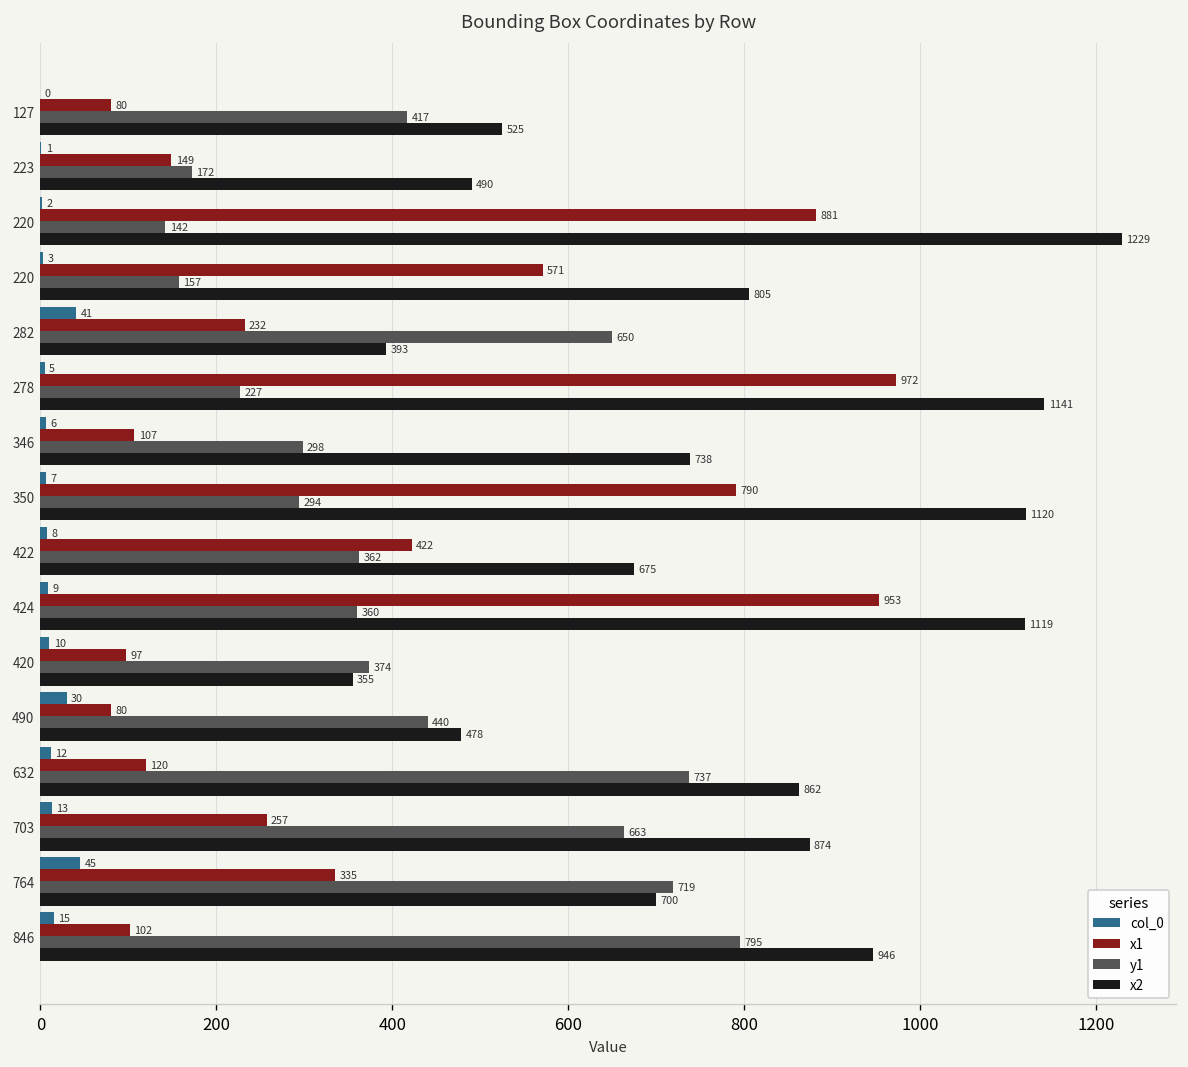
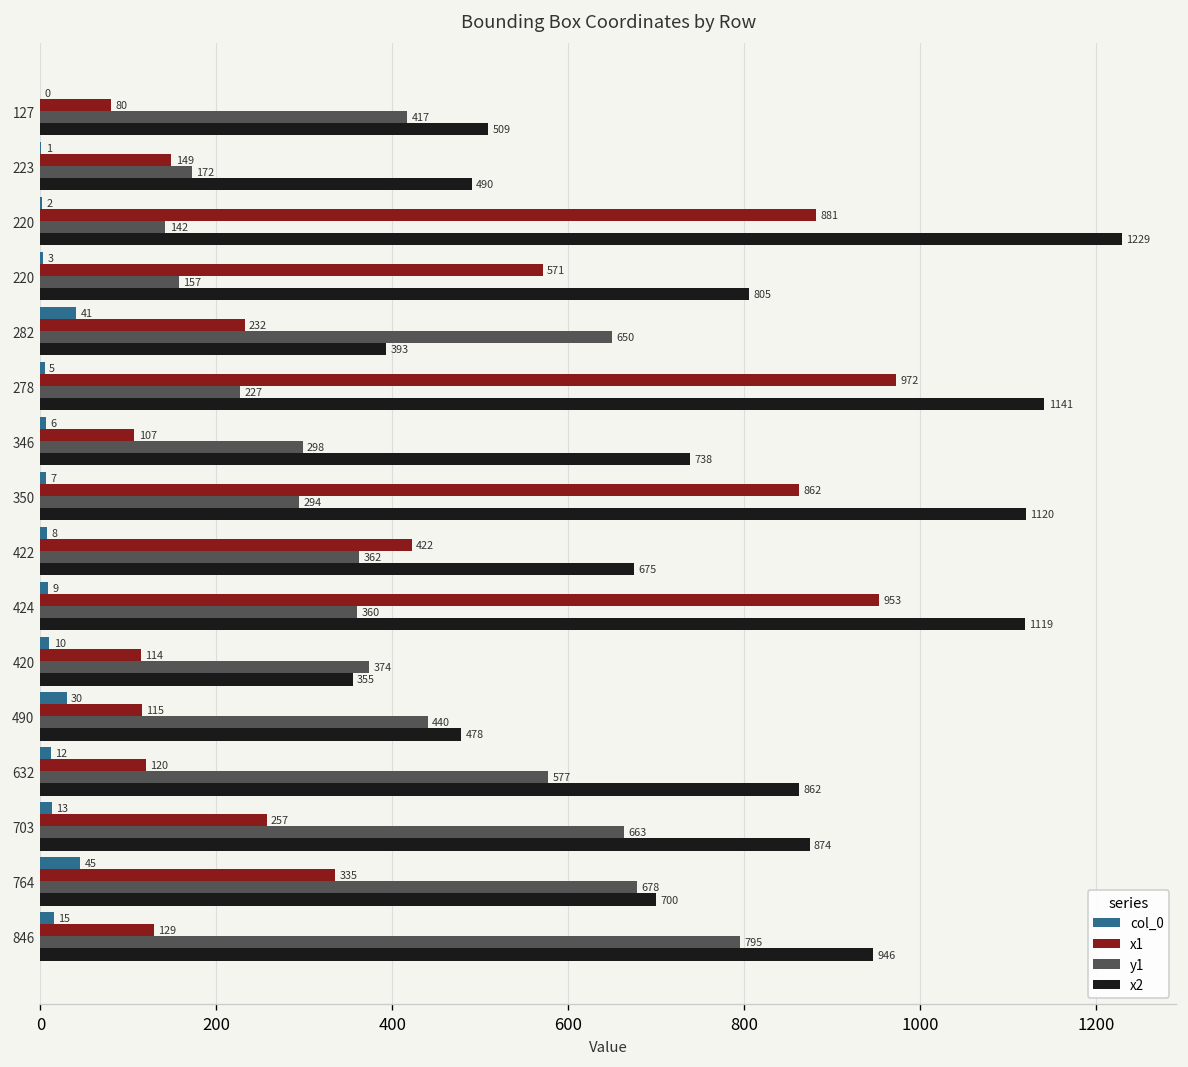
  {
    "col_0": {
      "127": 0,
      "223": 1,
      "282": 41,
      "278": 5,
      "346": 6,
      "350": 7,
      "422": 8,
      "424": 9,
      "420": 10,
      "490": 30,
      "632": 12,
      "703": 13,
      "764": 45,
      "846": 15
    },
    "x1": {
      "127": 80,
      "223": 149,
      "282": 232,
      "278": 972,
      "346": 107,
-     "350": 790,
+     "350": 862,
      "422": 422,
      "424": 953,
-     "420": 97,
-     "490": 80,
+     "420": 114,
+     "490": 115,
      "632": 120,
      "703": 257,
      "764": 335,
-     "846": 102
+     "846": 129
    },
    "y1": {
      "127": 417,
      "223": 172,
      "282": 650,
      "278": 227,
      "346": 298,
      "350": 294,
      "422": 362,
      "424": 360,
      "420": 374,
      "490": 440,
-     "632": 737,
+     "632": 577,
      "703": 663,
-     "764": 719,
+     "764": 678,
      "846": 795
    },
    "x2": {
-     "127": 525,
+     "127": 509,
      "223": 490,
      "282": 393,
      "278": 1141,
      "346": 738,
      "350": 1120,
      "422": 675,
      "424": 1119,
      "420": 355,
      "490": 478,
      "632": 862,
      "703": 874,
      "764": 700,
      "846": 946
    }
  }
